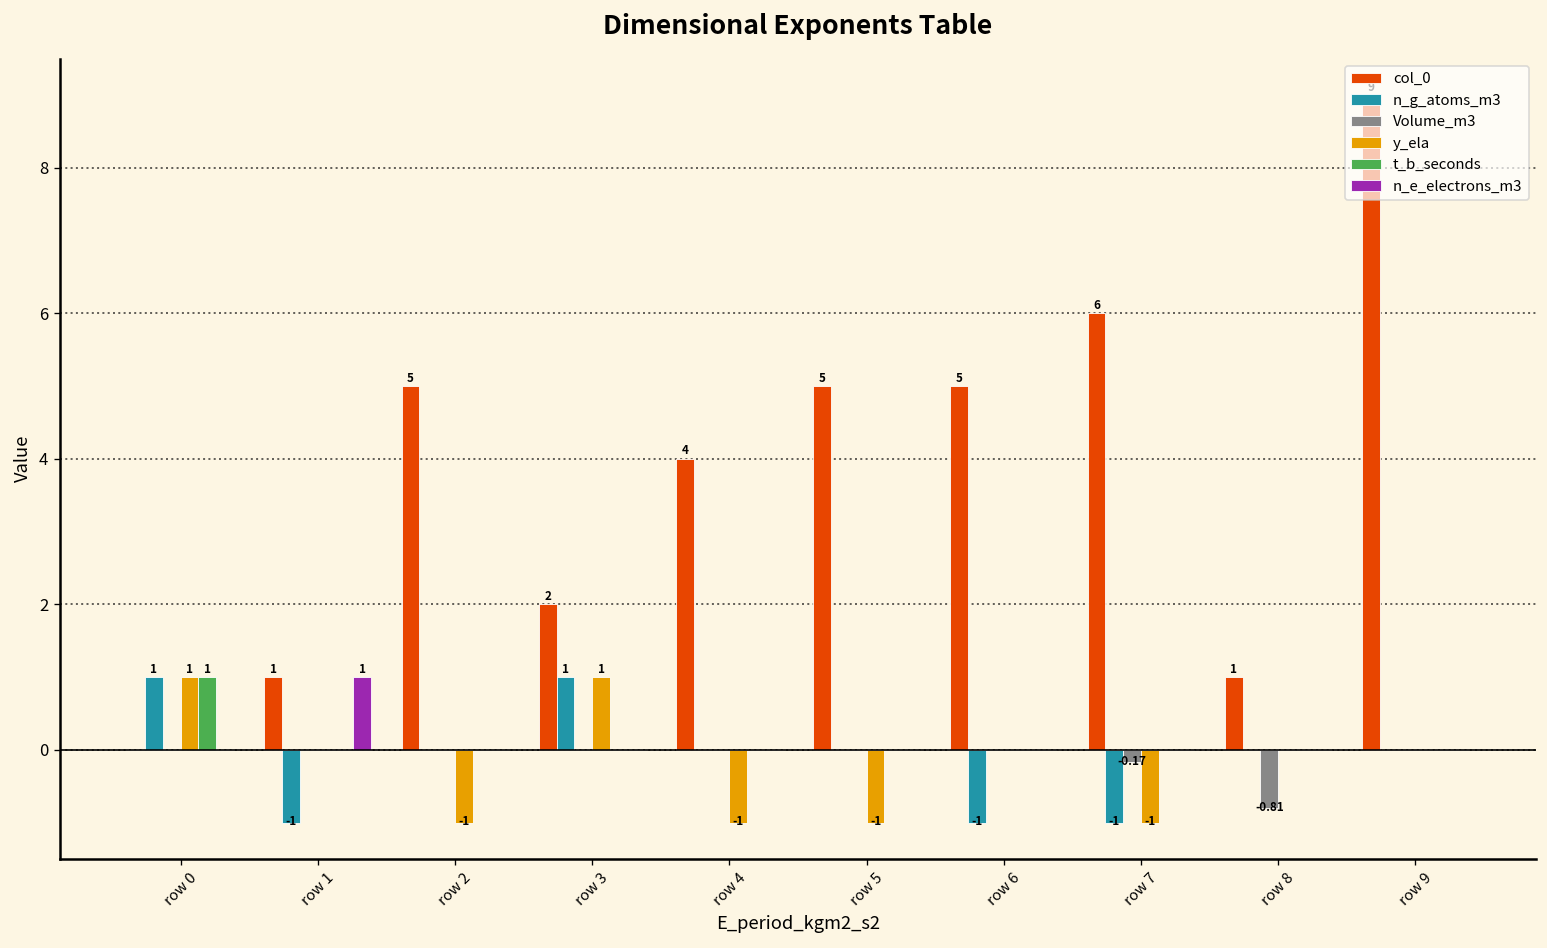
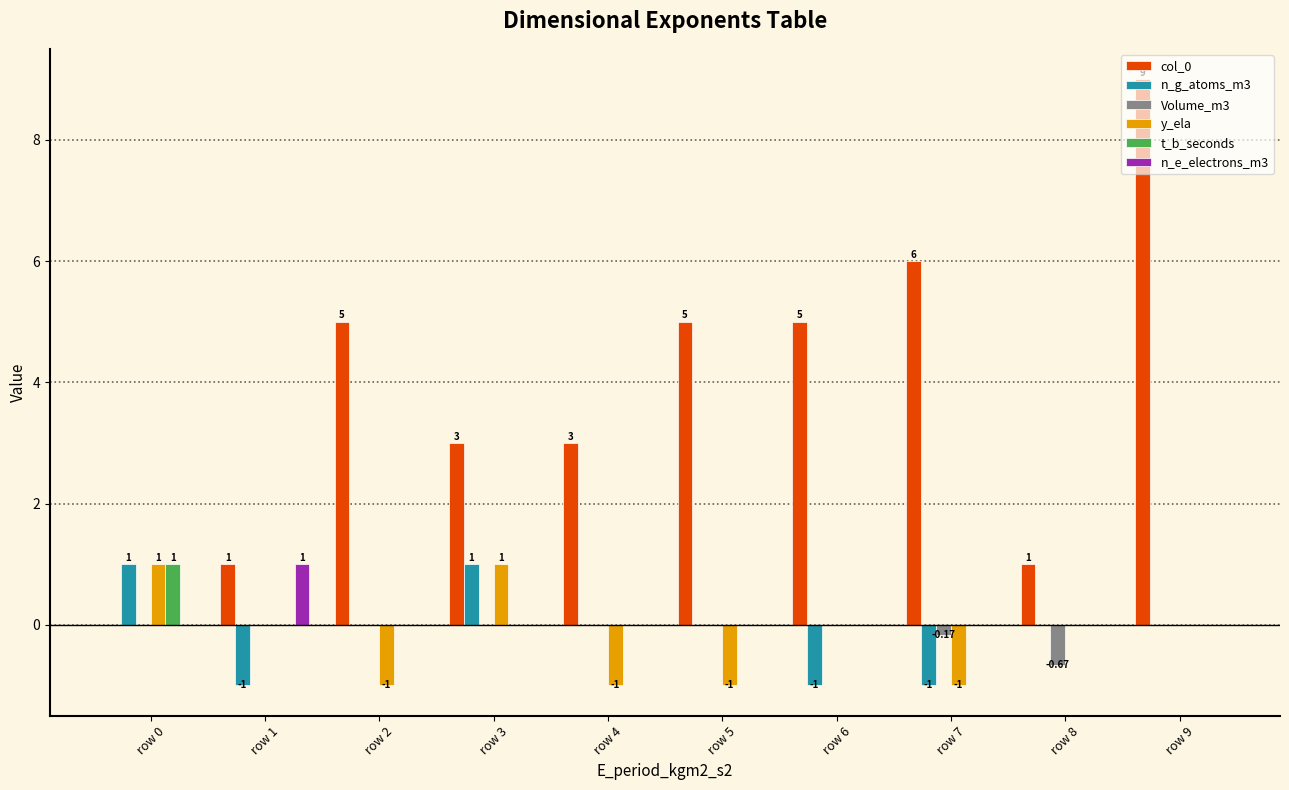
  {
    "col_0": {
      "row 1": 1,
      "row 2": 5,
-     "row 3": 2,
-     "row 4": 4,
+     "row 3": 3,
+     "row 4": 3,
      "row 5": 5,
      "row 6": 5,
      "row 7": 6,
      "row 8": 1
    },
    "n_g_atoms_m3": {
      "row 0": 1,
      "row 1": -1,
      "row 3": 1,
      "row 6": -1,
      "row 7": -1
    },
    "Volume_m3": {
      "row 7": -0.17,
-     "row 8": -0.81
+     "row 8": -0.67
    },
    "y_ela": {
      "row 0": 1,
      "row 2": -1,
      "row 3": 1,
      "row 4": -1,
      "row 5": -1,
      "row 7": -1
    },
    "t_b_seconds": {
      "row 0": 1
    },
    "n_e_electrons_m3": {
      "row 1": 1
    }
  }
